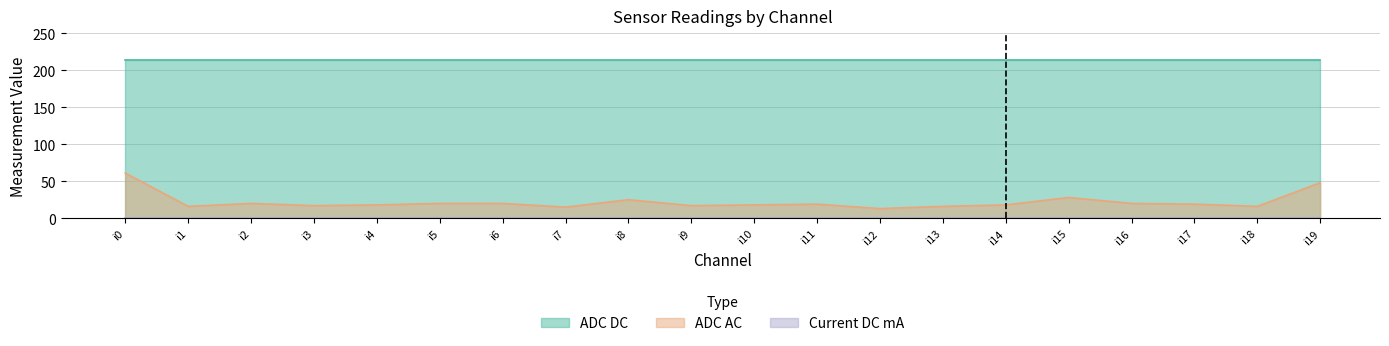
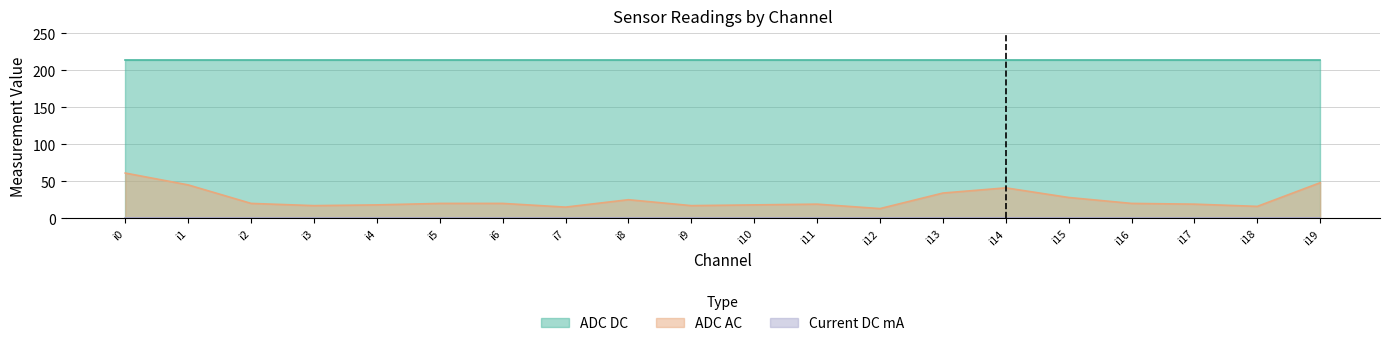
  {
    "ADC DC": {
      "i0": 210,
      "i1": 210,
      "i2": 210,
      "i3": 210,
      "i4": 210,
      "i5": 210,
      "i6": 210,
      "i7": 210,
      "i8": 210,
      "i9": 210,
      "i10": 210,
      "i11": 210,
      "i12": 210,
      "i13": 210,
      "i14": 210,
      "i15": 210,
      "i16": 210,
      "i17": 210,
      "i18": 210,
      "i19": 210
    },
    "ADC AC": {
      "i0": 60,
-     "i1": 20,
+     "i1": 50,
      "i2": 20,
      "i3": 20,
      "i4": 20,
      "i5": 20,
      "i6": 20,
      "i7": 20,
      "i8": 30,
      "i9": 20,
      "i10": 20,
      "i11": 20,
      "i12": 10,
-     "i13": 20,
-     "i14": 20,
+     "i13": 30,
+     "i14": 40,
      "i15": 30,
      "i16": 20,
      "i17": 20,
      "i18": 20,
      "i19": 50
    },
    "Current DC mA": {
      "i0": 0,
      "i1": 0,
      "i2": 0,
      "i3": 0,
      "i4": 0,
      "i5": 0,
      "i6": 0,
      "i7": 0,
      "i8": 0,
      "i9": 0,
      "i10": 0,
      "i11": 0,
      "i12": 0,
      "i13": 0,
      "i14": 0,
      "i15": 0,
      "i16": 0,
      "i17": 0,
      "i18": 0,
      "i19": 0
    }
  }
